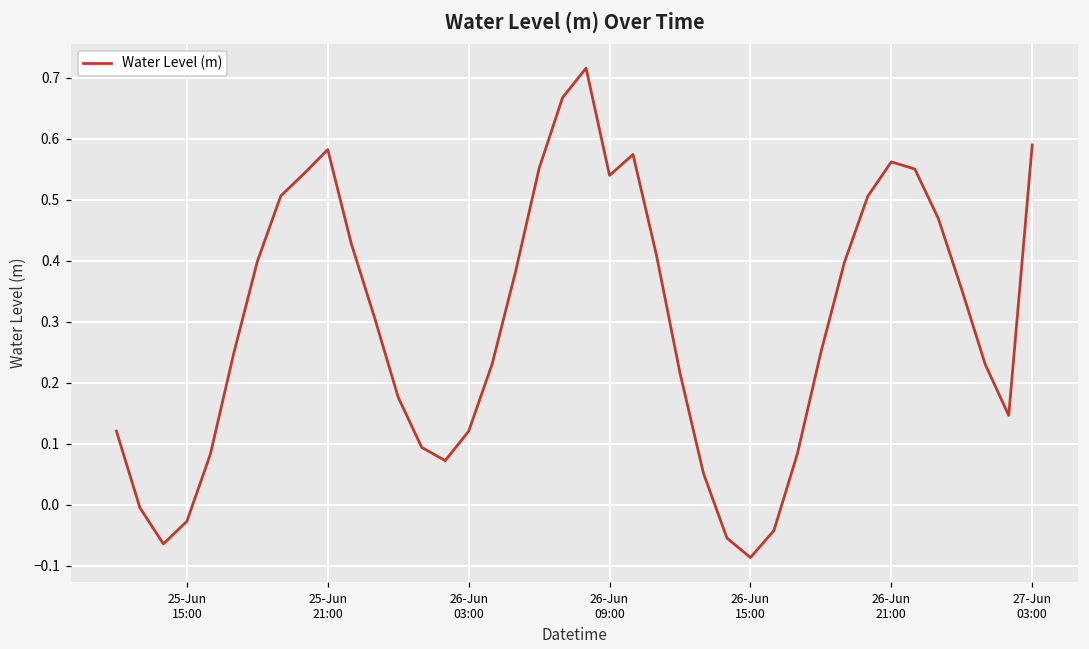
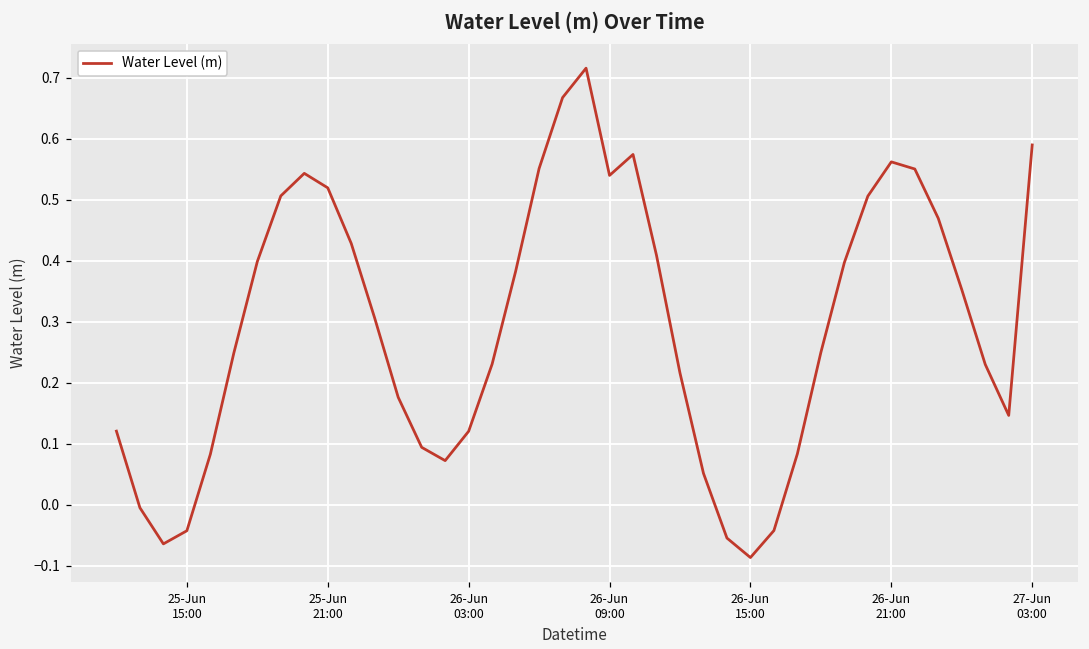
  {
-   "25-Jun 15:00": -0.03,
-   "25-Jun 21:00": 0.58,
+   "25-Jun 15:00": -0.04,
+   "25-Jun 21:00": 0.52,
    "26-Jun 03:00": 0.12,
    "26-Jun 09:00": 0.54,
    "26-Jun 15:00": -0.09,
    "26-Jun 21:00": 0.56,
    "27-Jun 03:00": 0.59
  }
